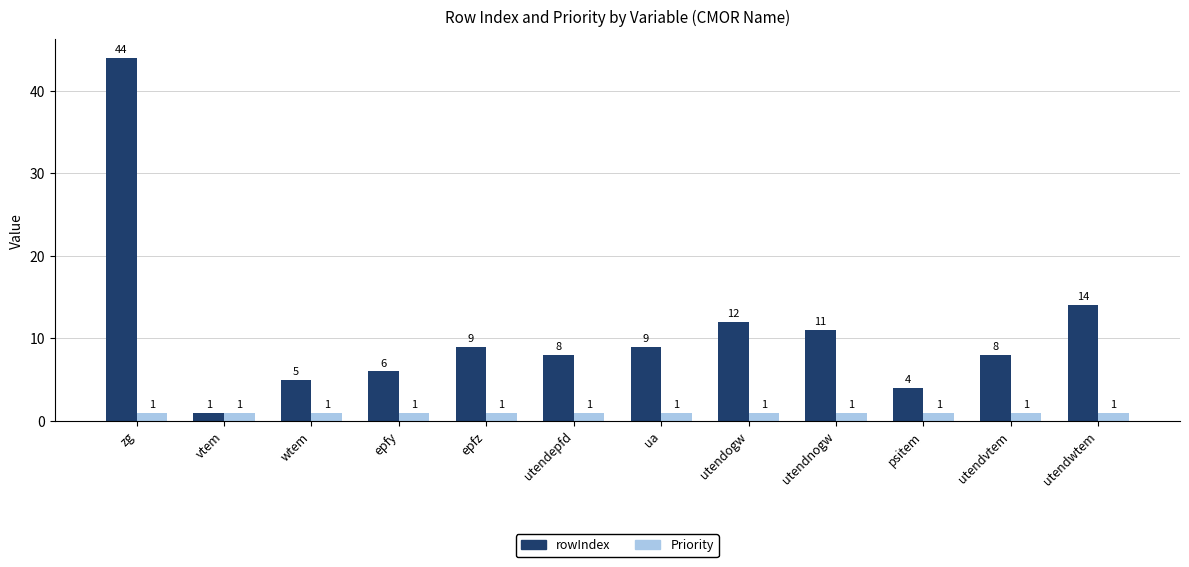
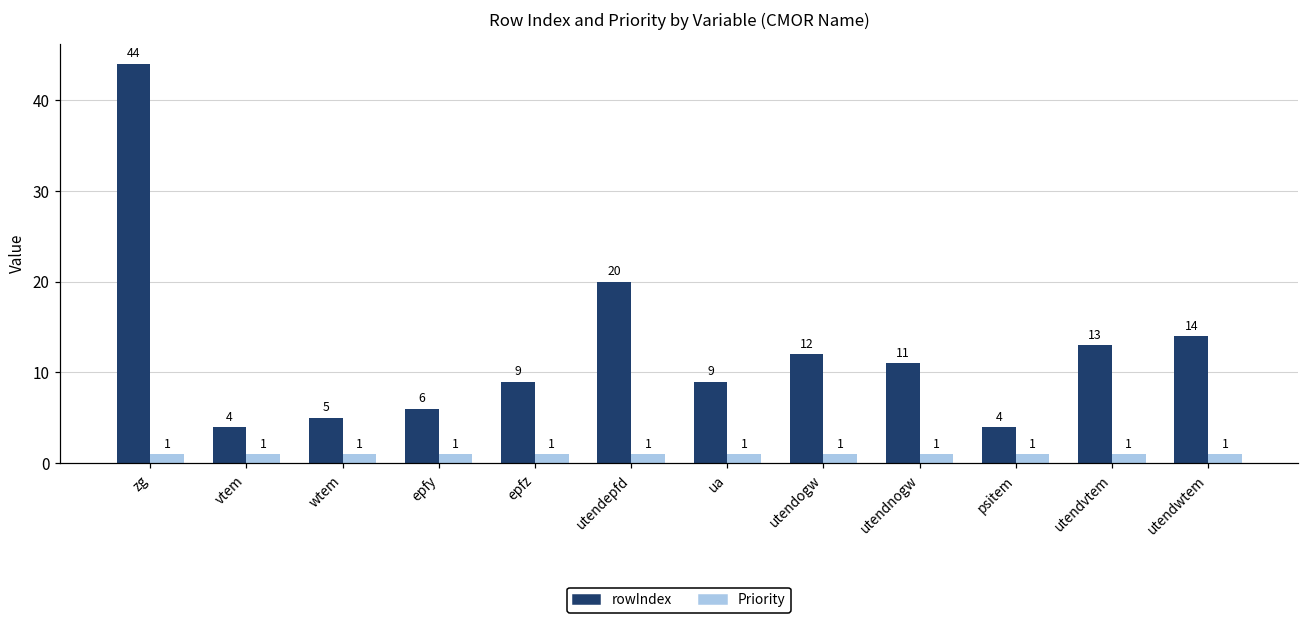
  {
    "rowIndex": {
      "zg": 44,
-     "vtem": 1,
+     "vtem": 4,
      "wtem": 5,
      "epfy": 6,
      "epfz": 9,
-     "utendepfd": 8,
+     "utendepfd": 20,
      "ua": 9,
      "utendogw": 12,
      "utendnogw": 11,
      "psitem": 4,
-     "utendvtem": 8,
+     "utendvtem": 13,
      "utendwtem": 14
    },
    "Priority": {
      "zg": 1,
      "vtem": 1,
      "wtem": 1,
      "epfy": 1,
      "epfz": 1,
      "utendepfd": 1,
      "ua": 1,
      "utendogw": 1,
      "utendnogw": 1,
      "psitem": 1,
      "utendvtem": 1,
      "utendwtem": 1
    }
  }
